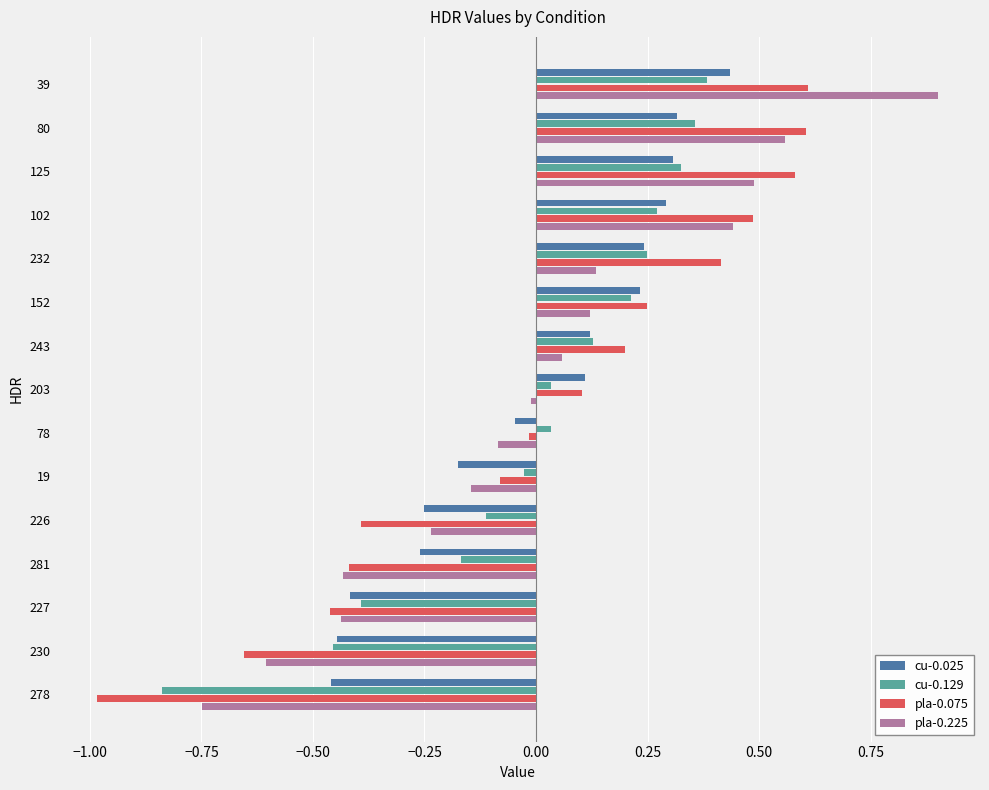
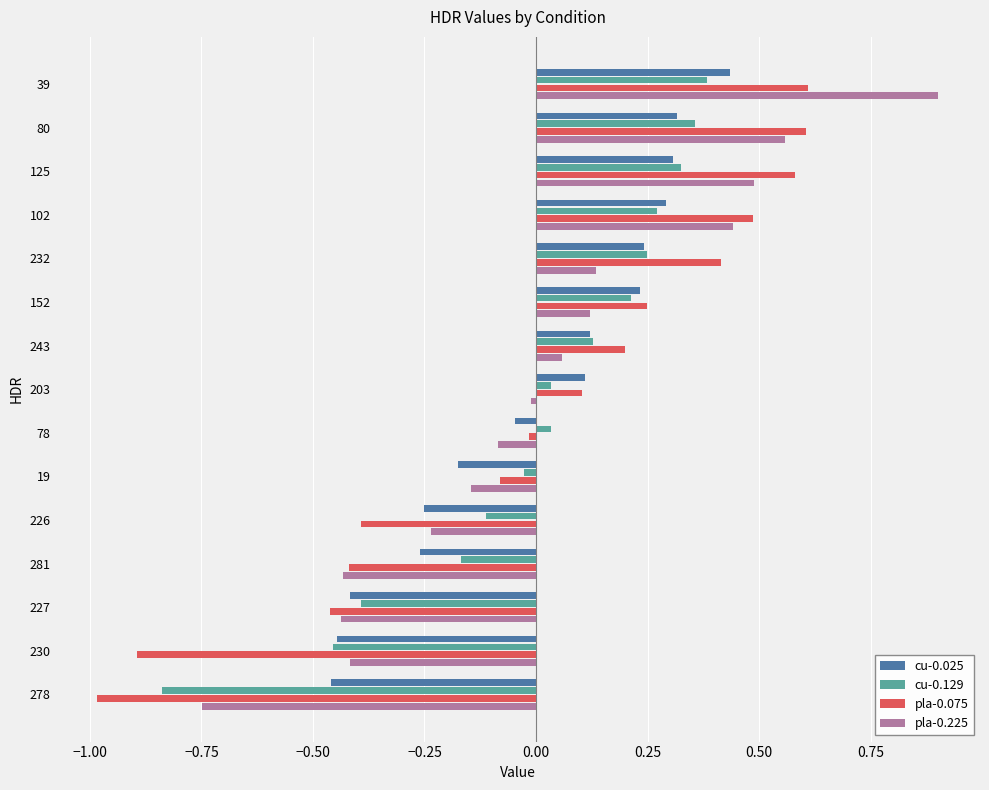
  {
    "pla-0.075": {
      "39": 0.61,
      "80": 0.61,
      "125": 0.58,
      "102": 0.49,
      "232": 0.41,
      "152": 0.25,
      "243": 0.20,
      "203": 0.10,
      "78": -0.02,
      "19": -0.08,
      "226": -0.39,
      "281": -0.42,
      "227": -0.46,
-     "230": -0.65,
+     "230": -0.89,
      "278": -0.98
    },
    "pla-0.225": {
      "39": 0.90,
      "80": 0.56,
      "125": 0.49,
      "102": 0.44,
      "232": 0.14,
      "152": 0.12,
      "243": 0.06,
      "203": -0.01,
      "78": -0.09,
      "19": -0.15,
      "226": -0.24,
      "281": -0.43,
      "227": -0.44,
-     "230": -0.61,
+     "230": -0.42,
      "278": -0.75
    }
  }
